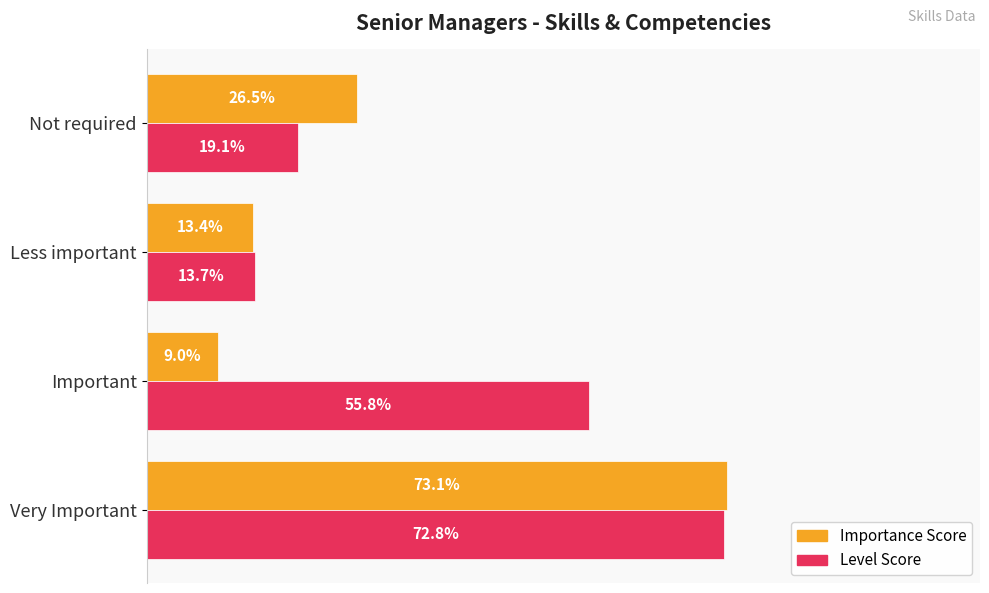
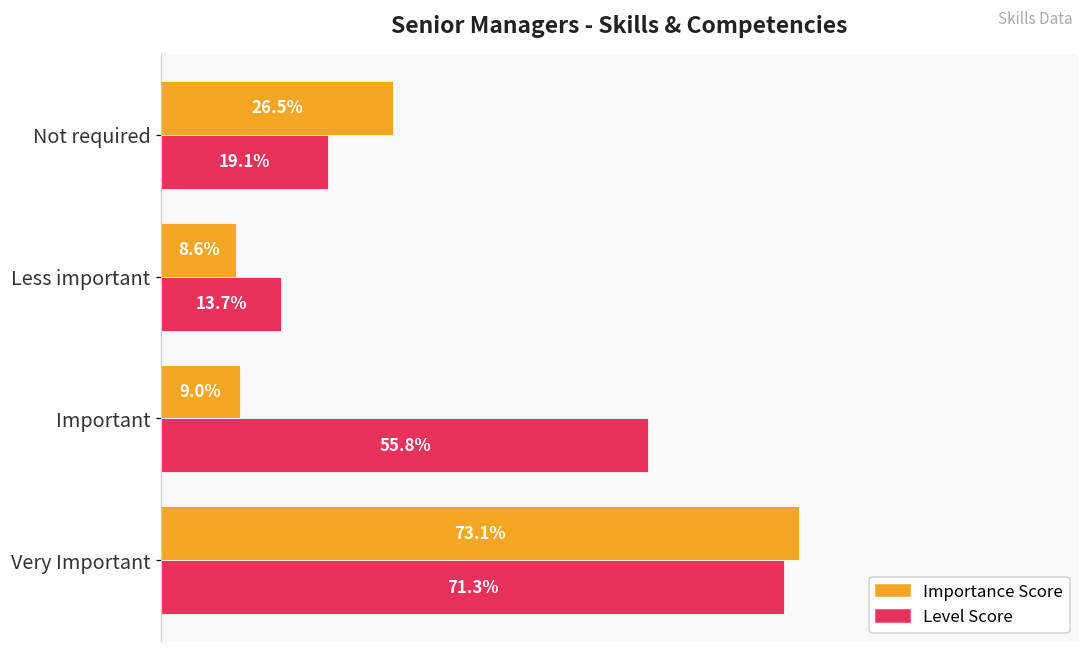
  {
    "Importance Score": {
      "Not required": "26.5%",
-     "Less important": "13.4%",
+     "Less important": "8.6%",
      "Important": "9.0%",
      "Very Important": "73.1%"
    },
    "Level Score": {
      "Not required": "19.1%",
      "Less important": "13.7%",
      "Important": "55.8%",
-     "Very Important": "72.8%"
+     "Very Important": "71.3%"
    }
  }
